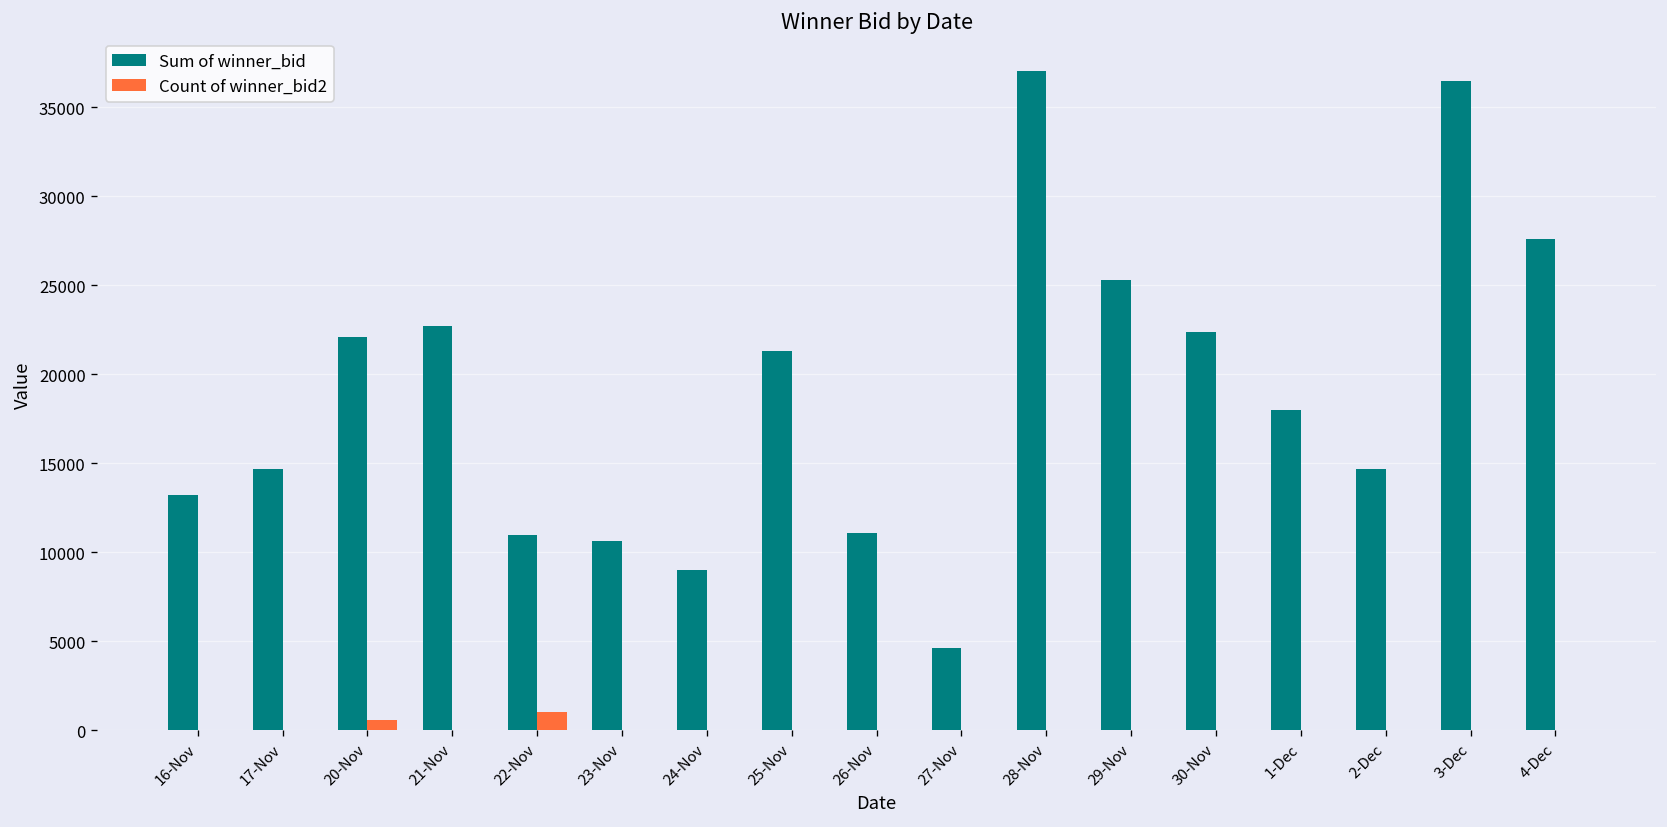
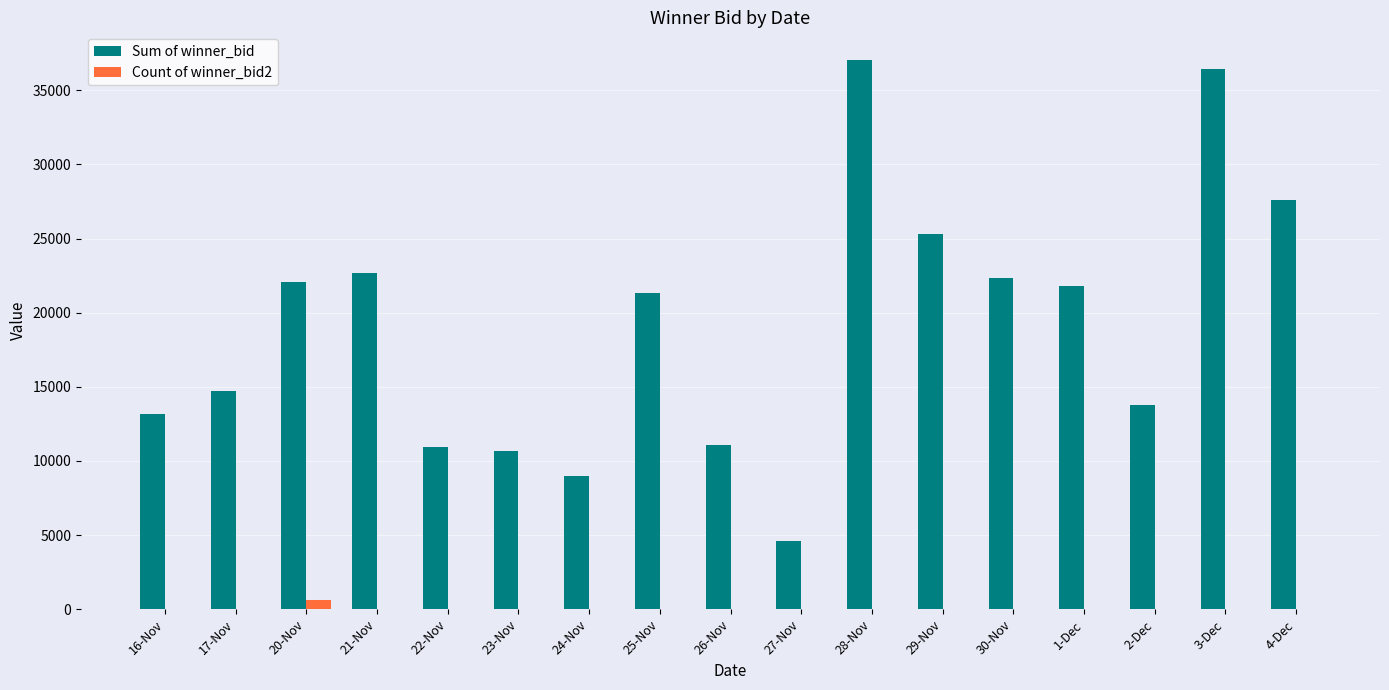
  {
    "Sum of winner_bid": {
      "16-Nov": 13200,
      "17-Nov": 14700,
      "20-Nov": 22100,
      "21-Nov": 22700,
      "22-Nov": 11000,
      "23-Nov": 10700,
      "24-Nov": 9000,
      "25-Nov": 21300,
      "26-Nov": 11100,
      "27-Nov": 4600,
      "28-Nov": 37100,
      "29-Nov": 25300,
      "30-Nov": 22400,
-     "1-Dec": 18000,
-     "2-Dec": 14700,
+     "1-Dec": 21800,
+     "2-Dec": 13800,
      "3-Dec": 36500,
      "4-Dec": 27600
    },
    "Count of winner_bid2": {
      "20-Nov": 600,
-     "22-Nov": 1000
+     "22-Nov": 0
    }
  }
